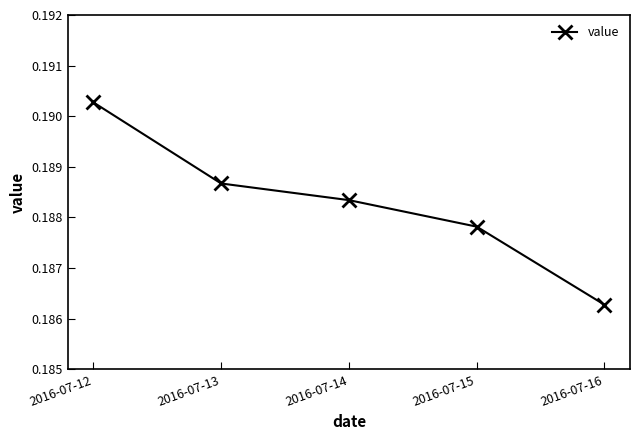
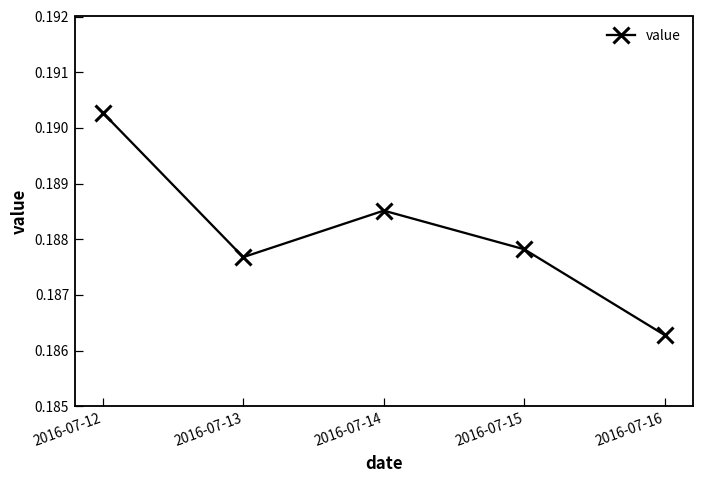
  {
    "2016-07-12": 0.1903,
-   "2016-07-13": 0.1887,
-   "2016-07-14": 0.1883,
+   "2016-07-13": 0.1877,
+   "2016-07-14": 0.1885,
    "2016-07-15": 0.1878,
    "2016-07-16": 0.1863
  }
